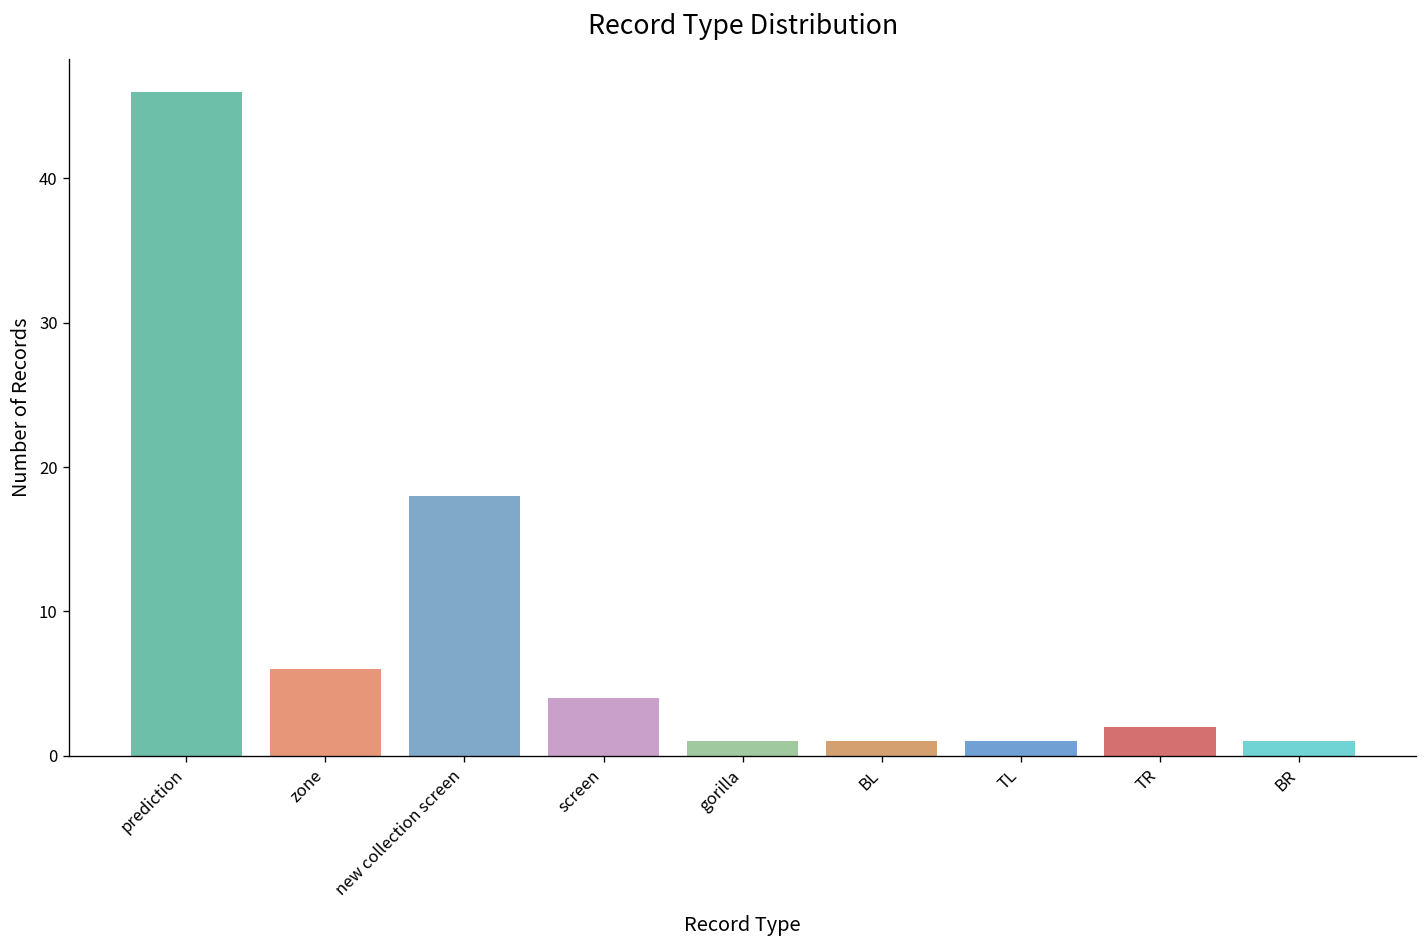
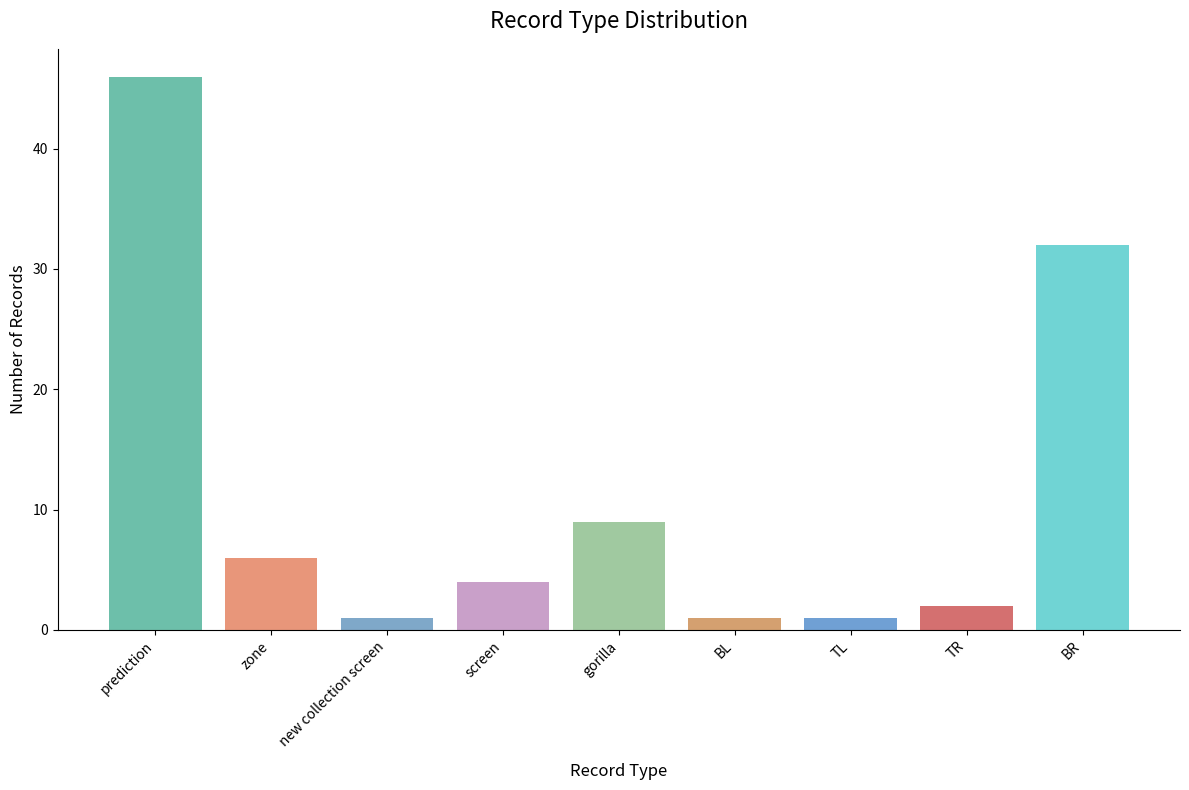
  {
    "prediction": 46,
    "zone": 6,
-   "new collection screen": 18,
+   "new collection screen": 1,
    "screen": 4,
-   "gorilla": 1,
+   "gorilla": 9,
    "BL": 1,
    "TL": 1,
    "TR": 2,
-   "BR": 1
+   "BR": 32
  }
